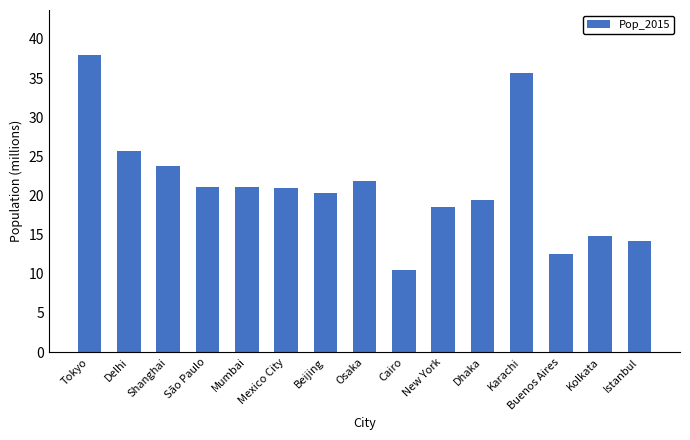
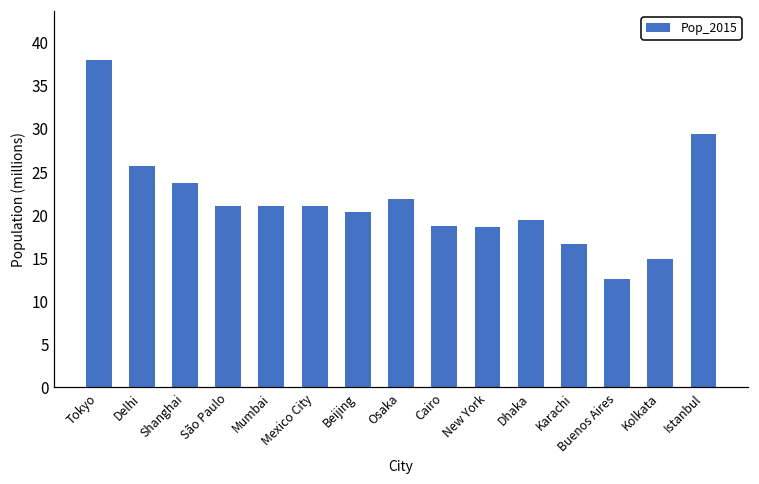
  {
    "Tokyo": 38,
    "Delhi": 26,
    "Shanghai": 24,
    "São Paulo": 21,
    "Mumbai": 21,
    "Mexico City": 21,
    "Beijing": 20,
    "Osaka": 22,
-   "Cairo": 11,
+   "Cairo": 19,
    "New York": 19,
    "Dhaka": 19,
-   "Karachi": 36,
+   "Karachi": 17,
    "Buenos Aires": 13,
    "Kolkata": 15,
-   "Istanbul": 14
+   "Istanbul": 29
  }
